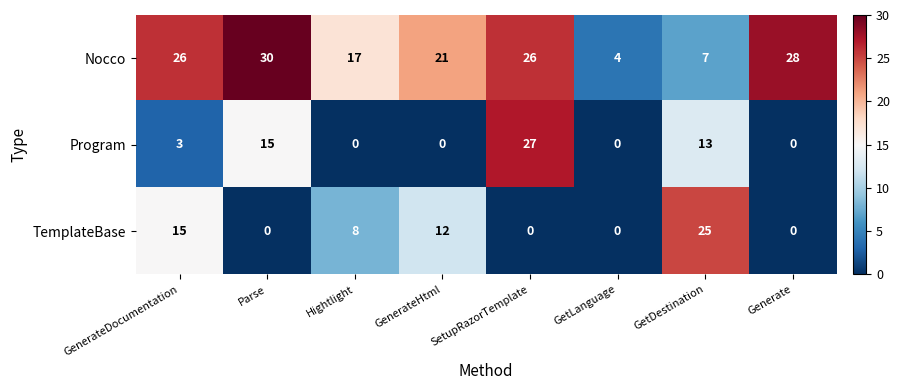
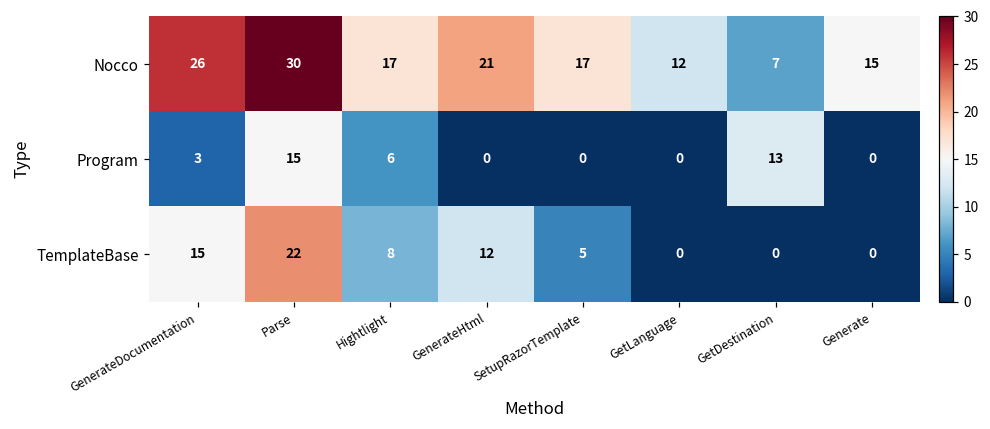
  {
    "Nocco": {
      "GenerateDocumentation": 26,
      "Parse": 30,
      "Hightlight": 17,
      "GenerateHtml": 21,
-     "SetupRazorTemplate": 26,
-     "GetLanguage": 4,
+     "SetupRazorTemplate": 17,
+     "GetLanguage": 12,
      "GetDestination": 7,
-     "Generate": 28
+     "Generate": 15
    },
    "Program": {
      "GenerateDocumentation": 3,
      "Parse": 15,
-     "Hightlight": 0,
+     "Hightlight": 6,
      "GenerateHtml": 0,
-     "SetupRazorTemplate": 27,
+     "SetupRazorTemplate": 0,
      "GetLanguage": 0,
      "GetDestination": 13,
      "Generate": 0
    },
    "TemplateBase": {
      "GenerateDocumentation": 15,
-     "Parse": 0,
+     "Parse": 22,
      "Hightlight": 8,
      "GenerateHtml": 12,
-     "SetupRazorTemplate": 0,
+     "SetupRazorTemplate": 5,
      "GetLanguage": 0,
-     "GetDestination": 25,
+     "GetDestination": 0,
      "Generate": 0
    }
  }
